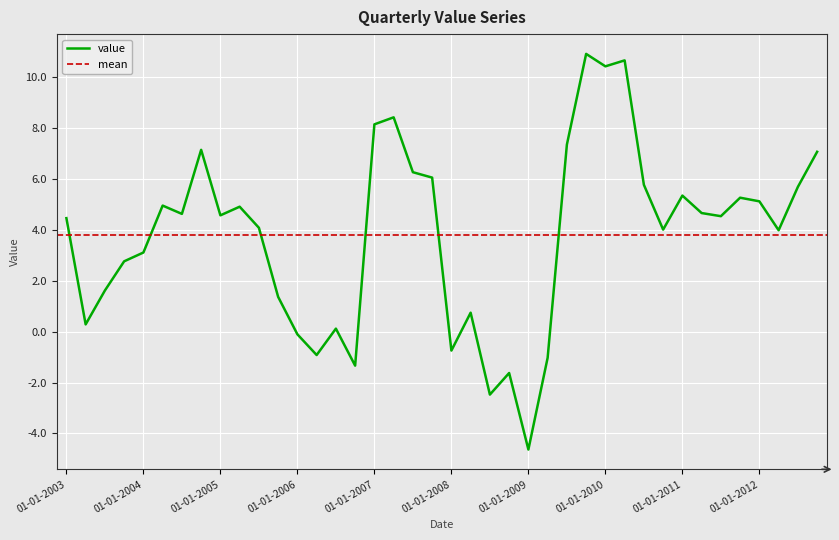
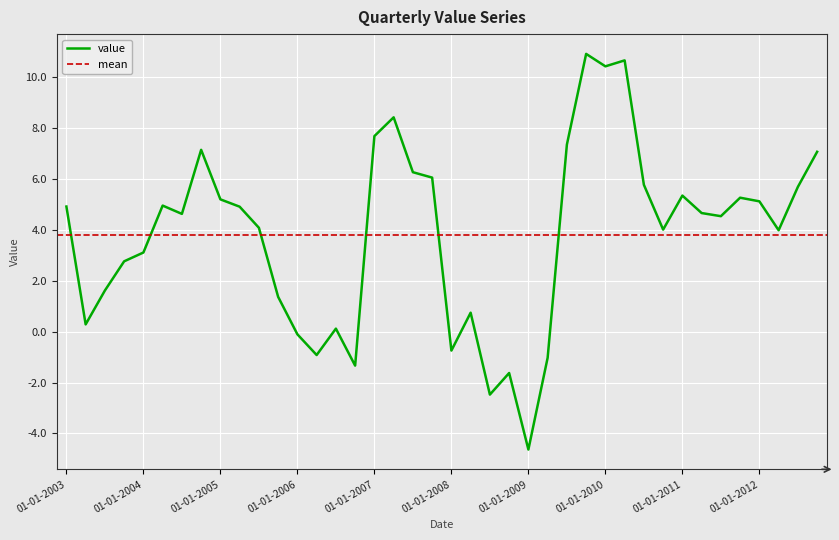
  {
-   "01-01-2003": 4.5,
+   "01-01-2003": 4.9,
    "01-01-2004": 3.1,
-   "01-01-2005": 4.6,
+   "01-01-2005": 5.2,
    "01-01-2006": -0.1,
-   "01-01-2007": 8.1,
+   "01-01-2007": 7.7,
    "01-01-2008": -0.7,
    "01-01-2009": -4.6,
    "01-01-2010": 10.4,
    "01-01-2011": 5.3,
    "01-01-2012": 5.1
  }
